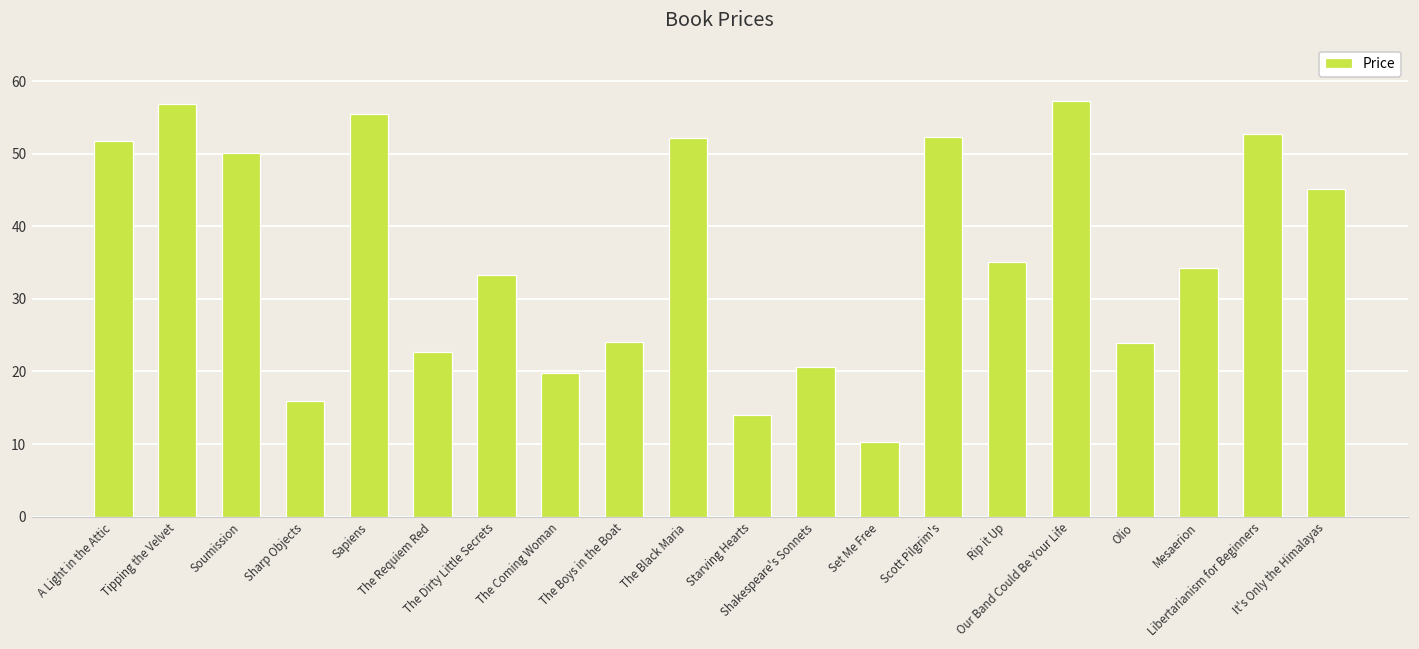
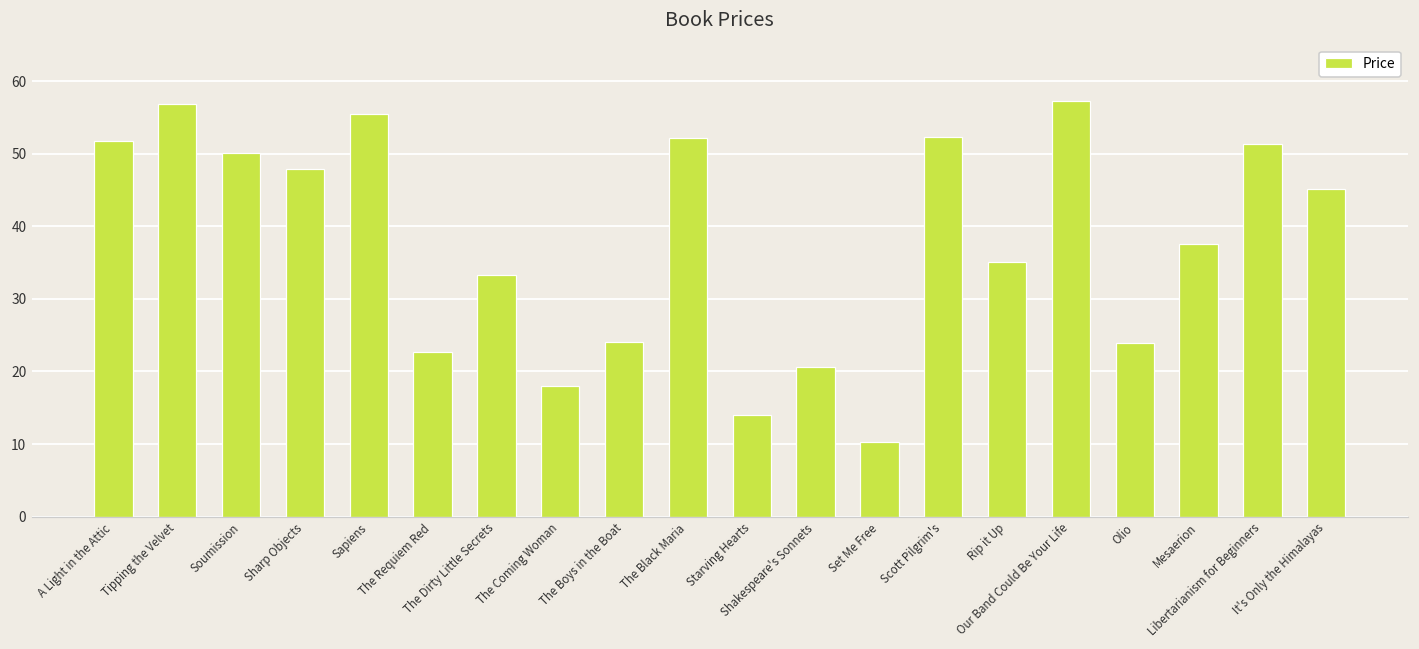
  {
    "A Light in the Attic": 52,
    "Tipping the Velvet": 57,
    "Soumission": 50,
-   "Sharp Objects": 16,
+   "Sharp Objects": 48,
    "Sapiens": 56,
    "The Requiem Red": 23,
    "The Dirty Little Secrets": 33,
-   "The Coming Woman": 20,
+   "The Coming Woman": 18,
    "The Boys in the Boat": 24,
    "The Black Maria": 52,
    "Starving Hearts": 14,
    "Shakespeare's Sonnets": 21,
    "Set Me Free": 10,
    "Scott Pilgrim's": 52,
    "Rip it Up": 35,
    "Our Band Could Be Your Life": 57,
    "Olio": 24,
-   "Mesaerion": 34,
-   "Libertarianism for Beginners": 53,
+   "Mesaerion": 38,
+   "Libertarianism for Beginners": 51,
    "It's Only the Himalayas": 45
  }
